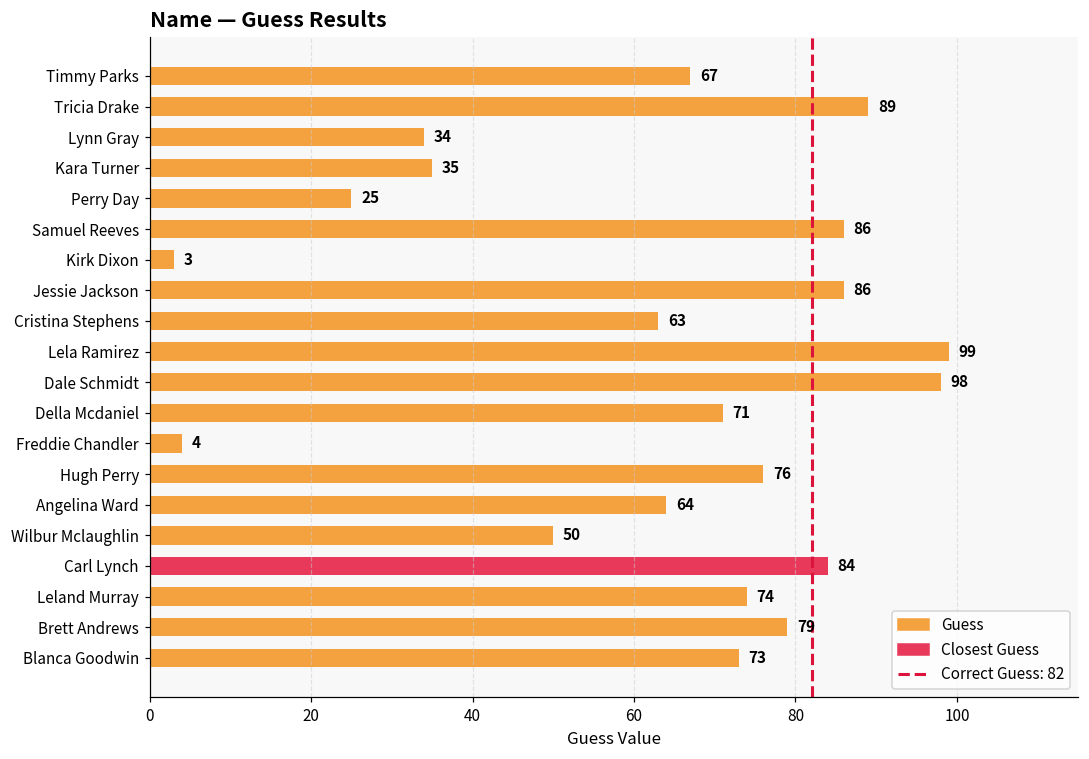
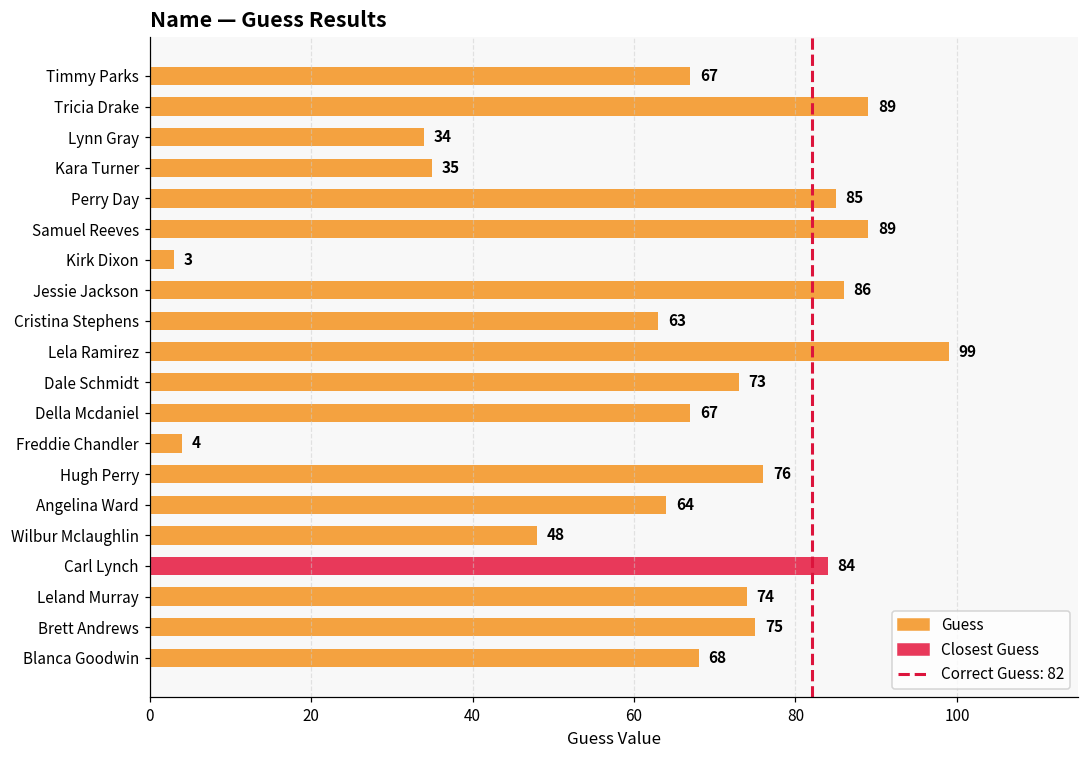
  {
    "Timmy Parks": 67,
    "Tricia Drake": 89,
    "Lynn Gray": 34,
    "Kara Turner": 35,
-   "Perry Day": 25,
-   "Samuel Reeves": 86,
+   "Perry Day": 85,
+   "Samuel Reeves": 89,
    "Kirk Dixon": 3,
    "Jessie Jackson": 86,
    "Cristina Stephens": 63,
    "Lela Ramirez": 99,
-   "Dale Schmidt": 98,
-   "Della Mcdaniel": 71,
+   "Dale Schmidt": 73,
+   "Della Mcdaniel": 67,
    "Freddie Chandler": 4,
    "Hugh Perry": 76,
    "Angelina Ward": 64,
-   "Wilbur Mclaughlin": 50,
+   "Wilbur Mclaughlin": 48,
    "Carl Lynch": 84,
    "Leland Murray": 74,
-   "Brett Andrews": 79,
-   "Blanca Goodwin": 73
+   "Brett Andrews": 75,
+   "Blanca Goodwin": 68
  }
